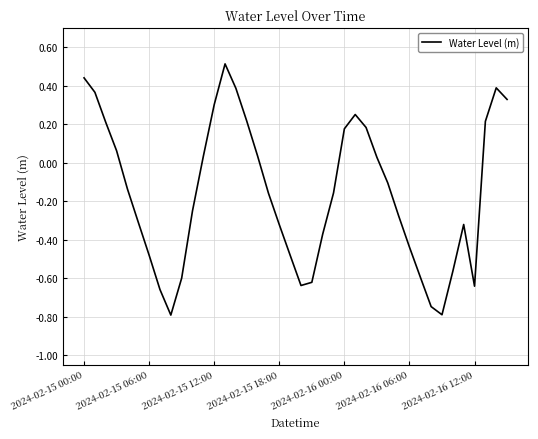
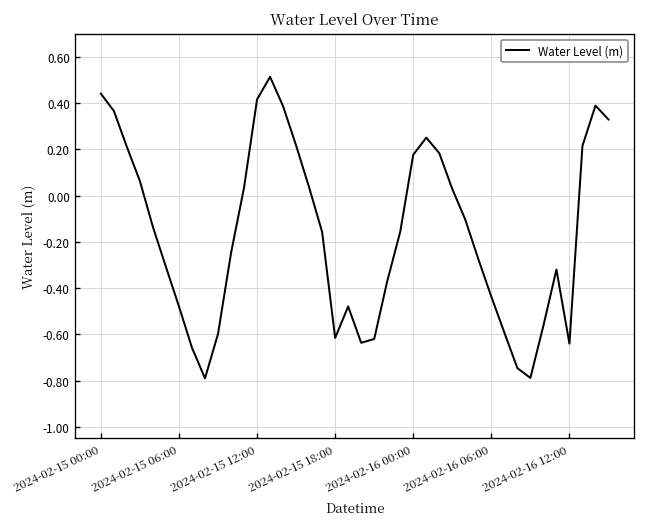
  {
    "2024-02-15 00:00": 0.44,
    "2024-02-15 06:00": -0.48,
-   "2024-02-15 12:00": 0.30,
-   "2024-02-15 18:00": -0.32,
+   "2024-02-15 12:00": 0.42,
+   "2024-02-15 18:00": -0.62,
    "2024-02-16 00:00": 0.18,
    "2024-02-16 06:00": -0.44,
    "2024-02-16 12:00": -0.64
  }
